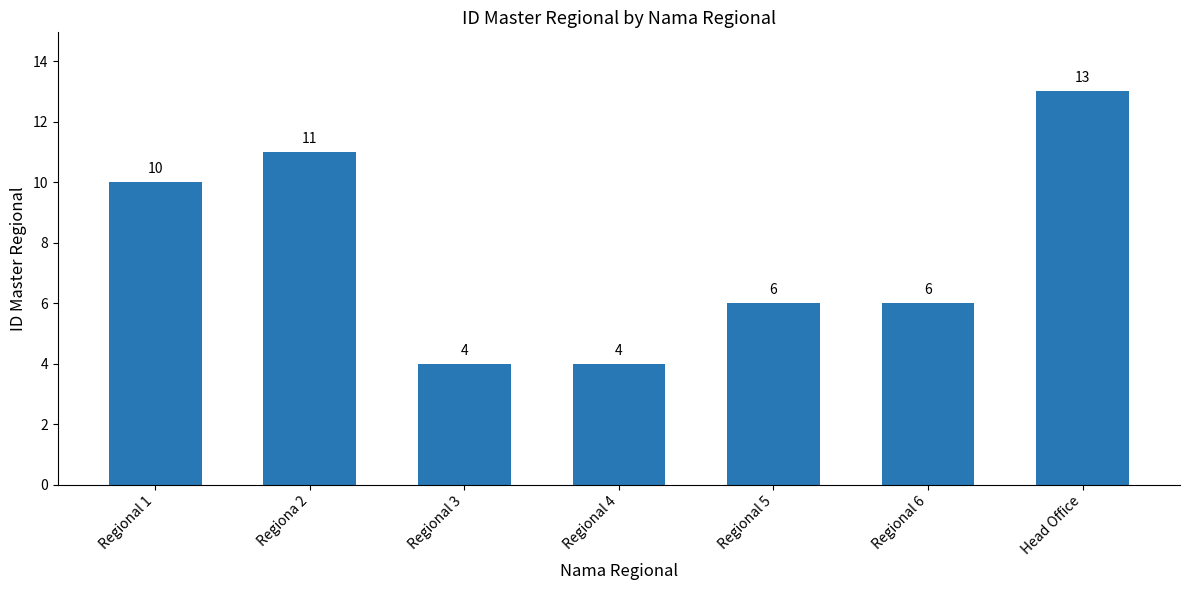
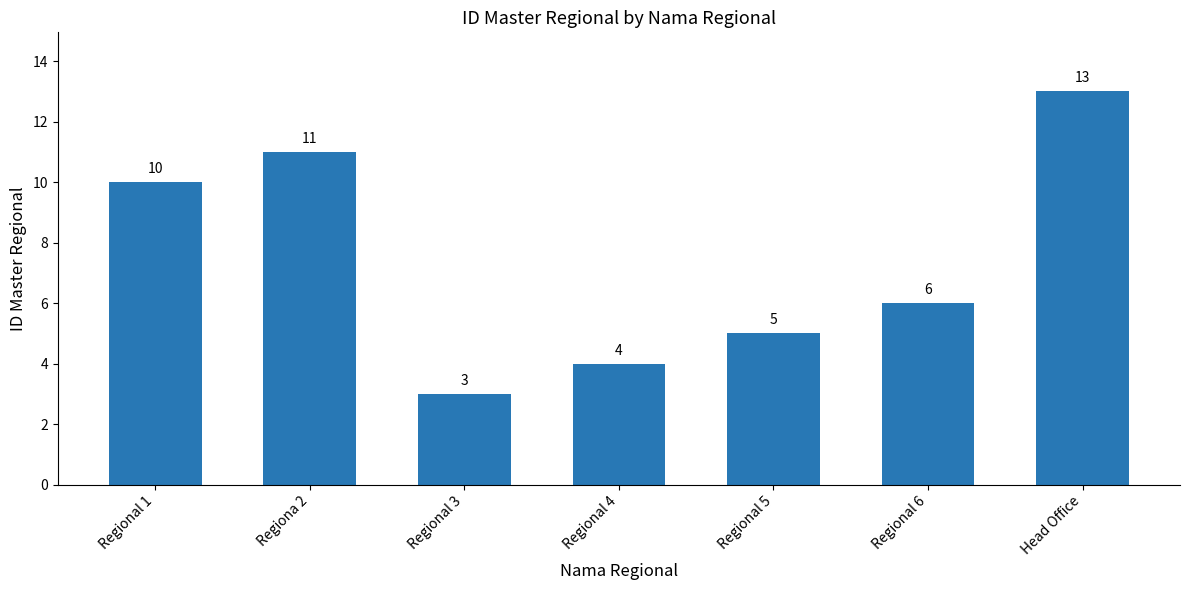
  {
    "Regional 1": 10,
    "Regiona 2": 11,
-   "Regional 3": 4,
+   "Regional 3": 3,
    "Regional 4": 4,
-   "Regional 5": 6,
+   "Regional 5": 5,
    "Regional 6": 6,
    "Head Office": 13
  }
